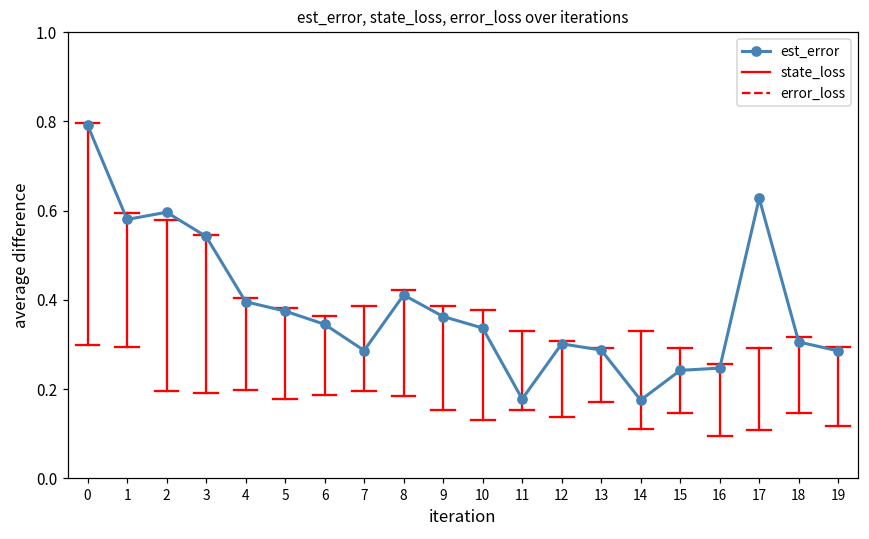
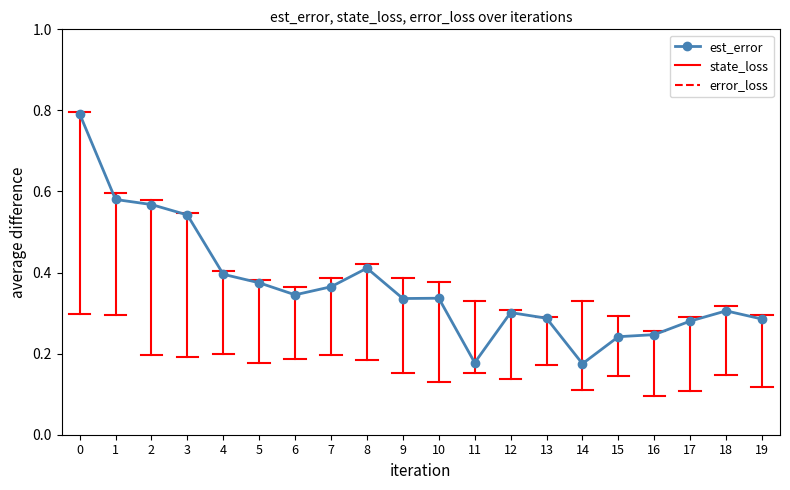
  {
    "est_error": {
      "1": 0.58,
-     "2": 0.60,
+     "2": 0.57,
      "4": 0.40,
      "6": 0.35,
-     "7": 0.29,
+     "7": 0.36,
      "8": 0.41,
-     "9": 0.36,
+     "9": 0.34,
      "10": 0.34,
      "11": 0.18,
      "14": 0.18,
      "15": 0.24,
      "16": 0.25,
-     "17": 0.63,
+     "17": 0.28,
      "18": 0.31,
      "19": 0.29
    }
  }
